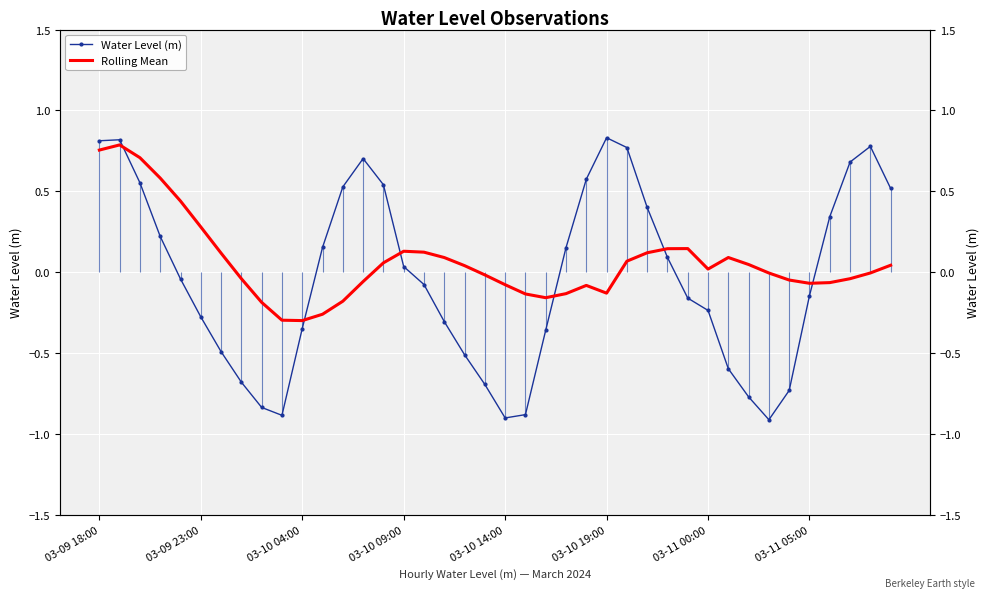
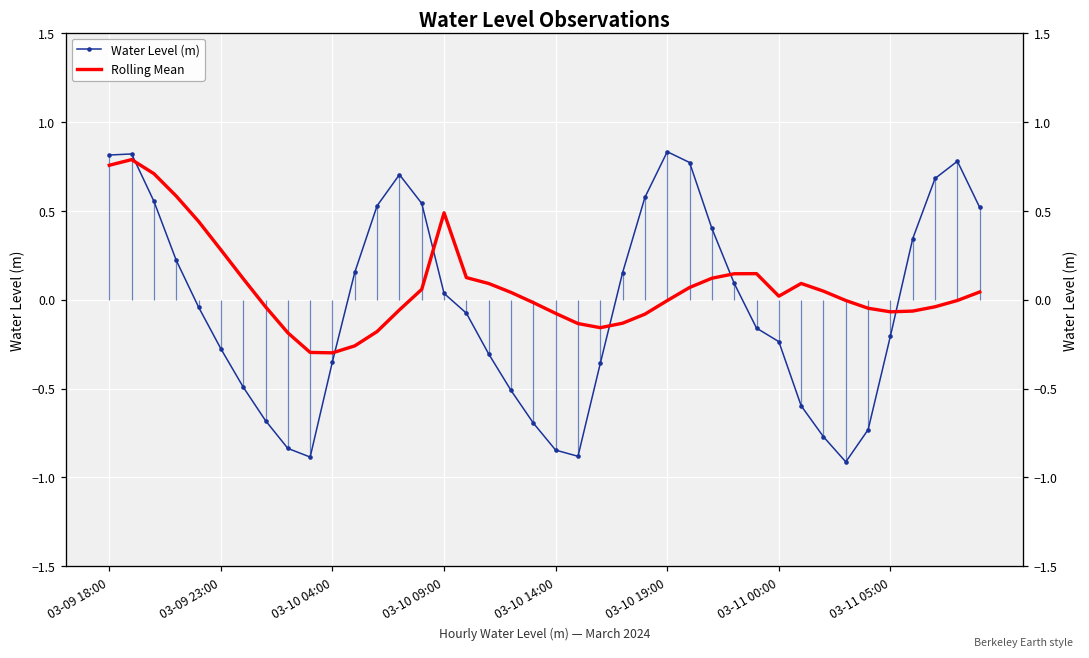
  {
    "Water Level (m)": {
      "03-09 18:00": 0.81,
      "03-09 23:00": -0.28,
      "03-10 04:00": -0.35,
      "03-10 09:00": 0.03,
-     "03-10 14:00": -0.90,
+     "03-10 14:00": -0.85,
      "03-10 19:00": 0.83,
      "03-11 00:00": -0.24,
-     "03-11 05:00": -0.14
+     "03-11 05:00": -0.20
    },
    "Rolling Mean": {
      "03-09 18:00": 0.75,
      "03-09 23:00": 0.28,
      "03-10 04:00": -0.30,
-     "03-10 09:00": 0.13,
+     "03-10 09:00": 0.49,
      "03-10 14:00": -0.08,
-     "03-10 19:00": -0.13,
+     "03-10 19:00": -0.01,
      "03-11 00:00": 0.02,
      "03-11 05:00": -0.07
    }
  }
